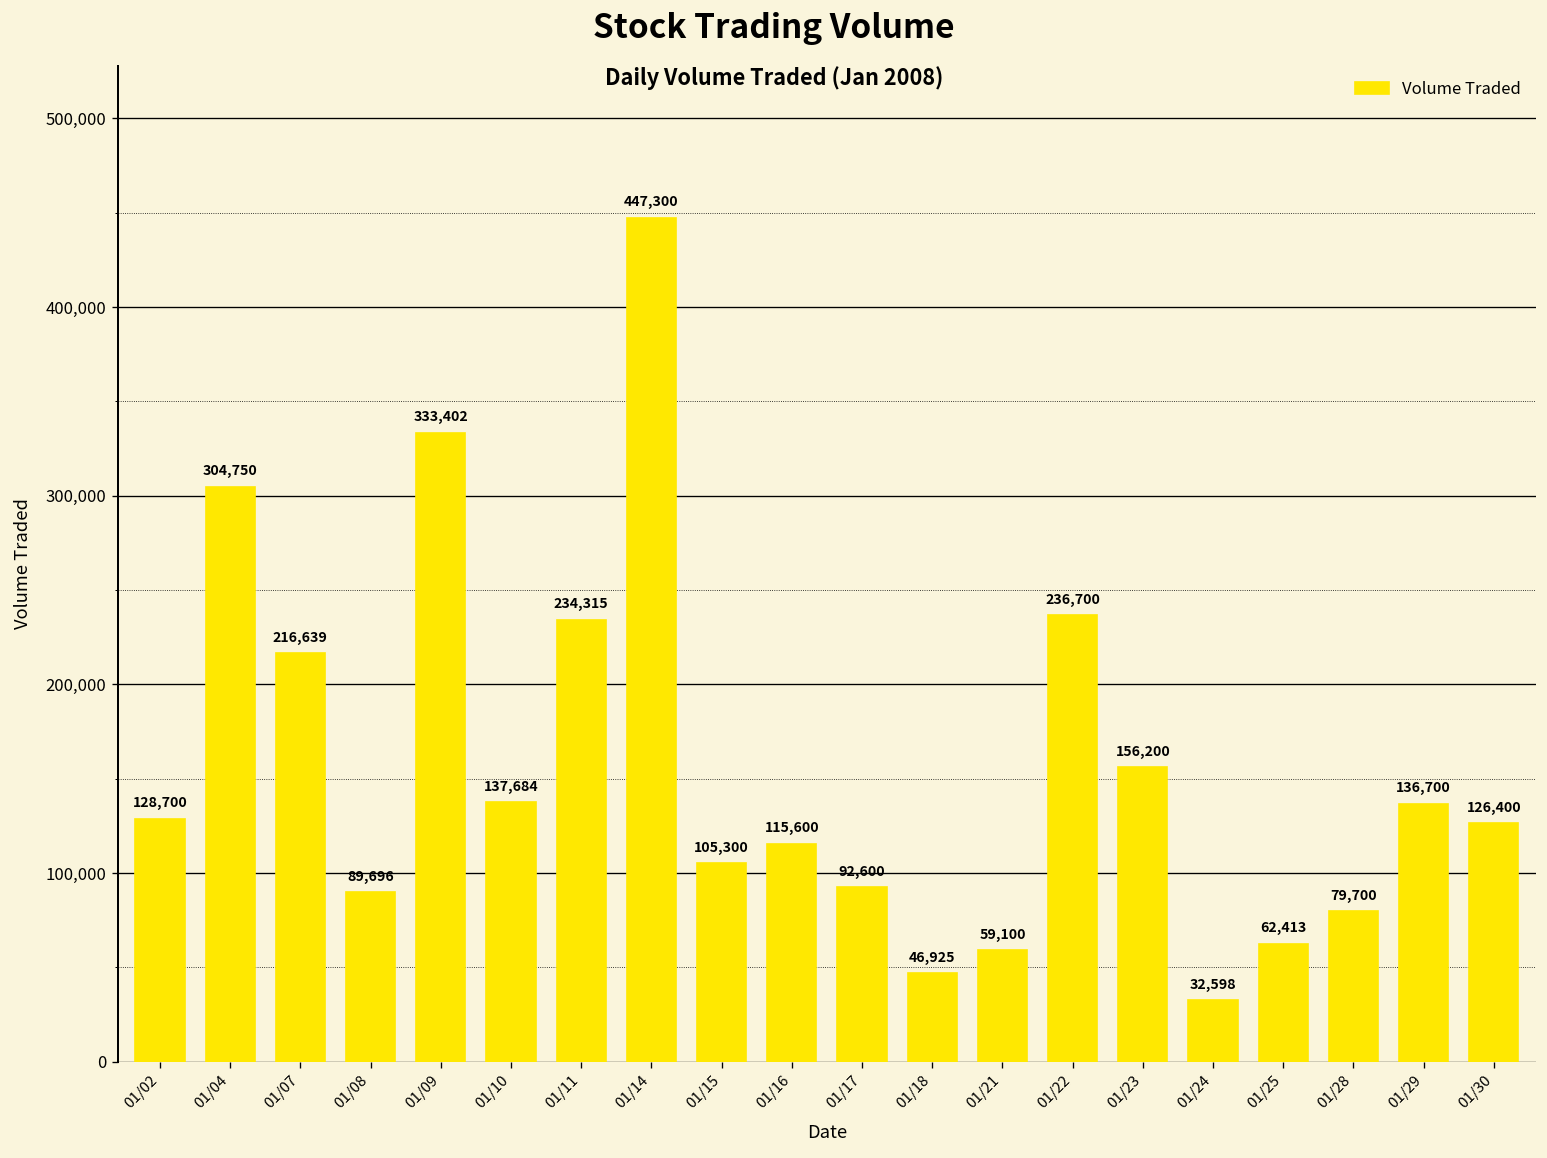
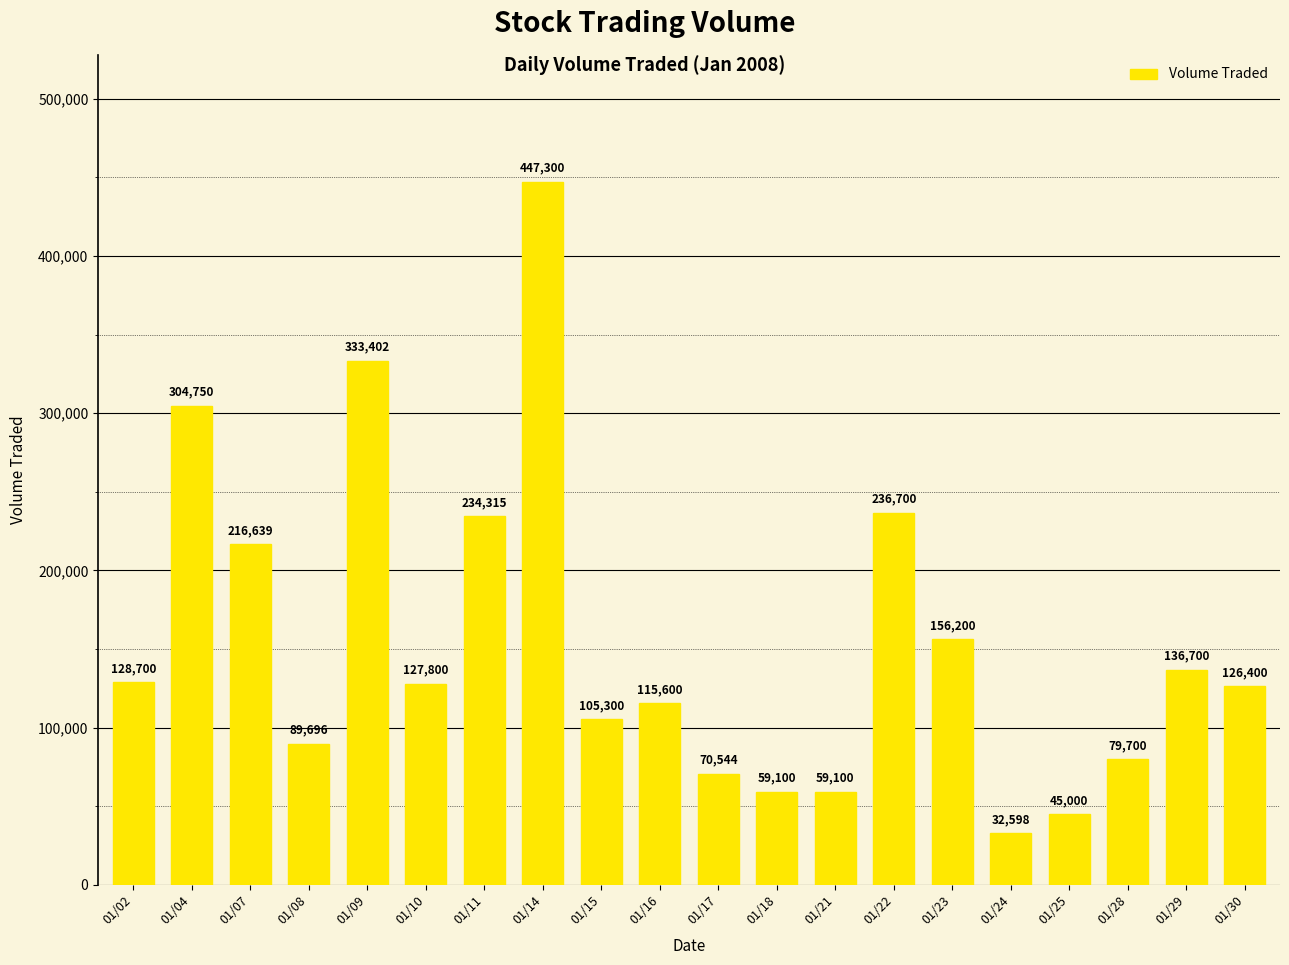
  {
    "01/02": "128,700",
    "01/04": "304,750",
    "01/07": "216,639",
    "01/08": "89,696",
    "01/09": "333,402",
-   "01/10": "137,684",
+   "01/10": "127,800",
    "01/11": "234,315",
    "01/14": "447,300",
    "01/15": "105,300",
    "01/16": "115,600",
-   "01/17": "92,600",
-   "01/18": "46,925",
+   "01/17": "70,544",
+   "01/18": "59,100",
    "01/21": "59,100",
    "01/22": "236,700",
    "01/23": "156,200",
    "01/24": "32,598",
-   "01/25": "62,413",
+   "01/25": "45,000",
    "01/28": "79,700",
    "01/29": "136,700",
    "01/30": "126,400"
  }
